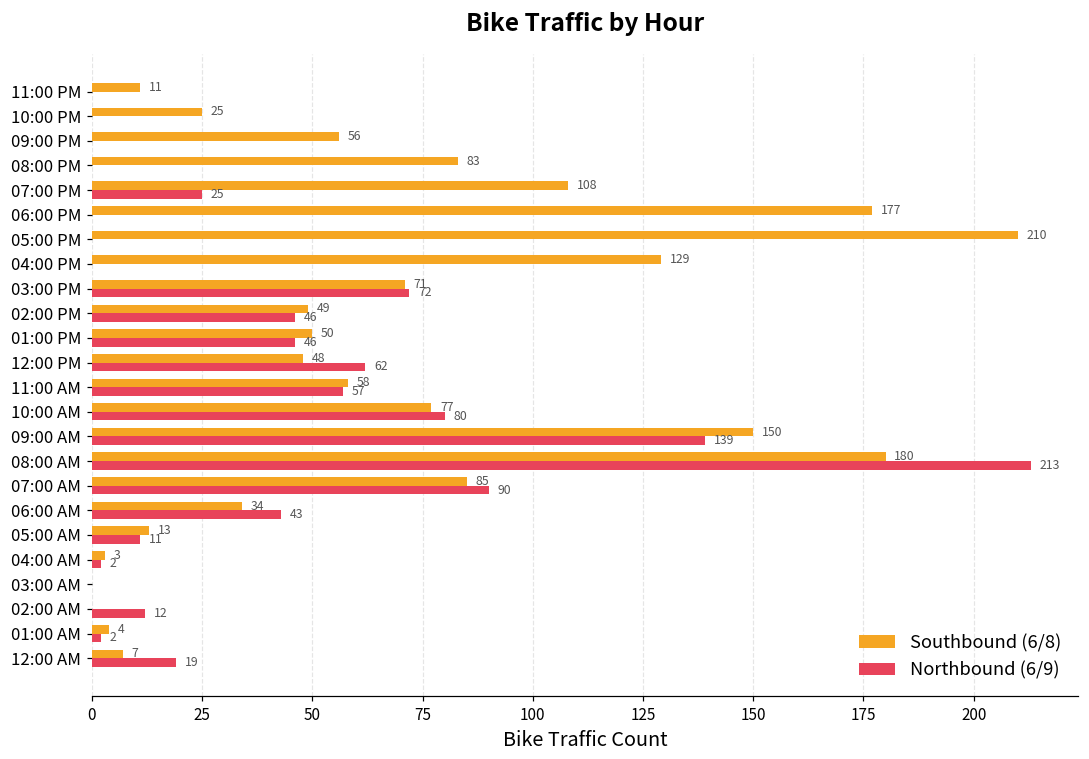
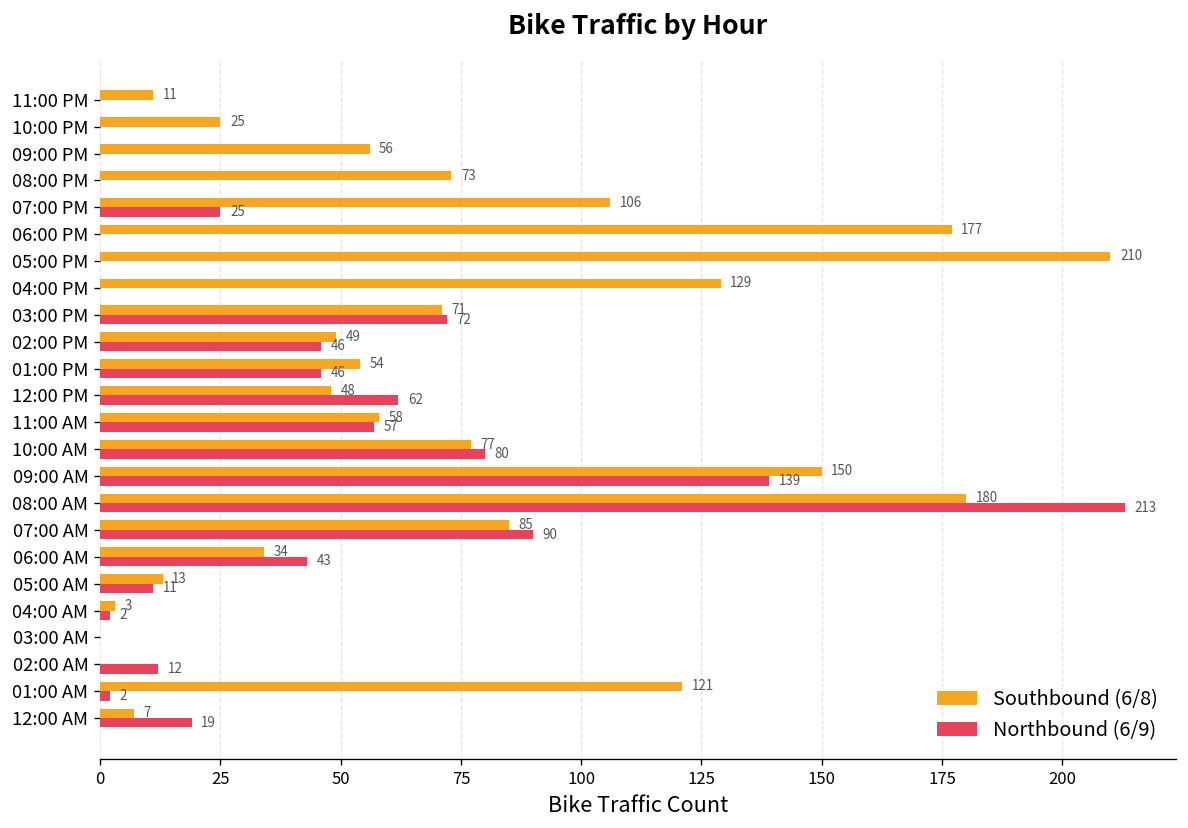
  {
    "Southbound (6/8)": {
      "11:00 PM": 11,
      "10:00 PM": 25,
      "09:00 PM": 56,
-     "08:00 PM": 83,
-     "07:00 PM": 108,
+     "08:00 PM": 73,
+     "07:00 PM": 106,
      "06:00 PM": 177,
      "05:00 PM": 210,
      "04:00 PM": 129,
      "03:00 PM": 71,
      "02:00 PM": 49,
-     "01:00 PM": 50,
+     "01:00 PM": 54,
      "12:00 PM": 48,
      "11:00 AM": 58,
      "10:00 AM": 77,
      "09:00 AM": 150,
      "08:00 AM": 180,
      "07:00 AM": 85,
      "06:00 AM": 34,
      "05:00 AM": 13,
      "04:00 AM": 3,
-     "01:00 AM": 4,
+     "01:00 AM": 121,
      "12:00 AM": 7
    },
    "Northbound (6/9)": {
      "07:00 PM": 25,
      "03:00 PM": 72,
      "02:00 PM": 46,
      "01:00 PM": 46,
      "12:00 PM": 62,
      "11:00 AM": 57,
      "10:00 AM": 80,
      "09:00 AM": 139,
      "08:00 AM": 213,
      "07:00 AM": 90,
      "06:00 AM": 43,
      "05:00 AM": 11,
      "04:00 AM": 2,
      "02:00 AM": 12,
      "01:00 AM": 2,
      "12:00 AM": 19
    }
  }
